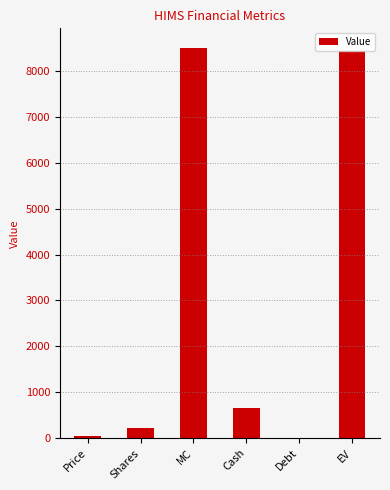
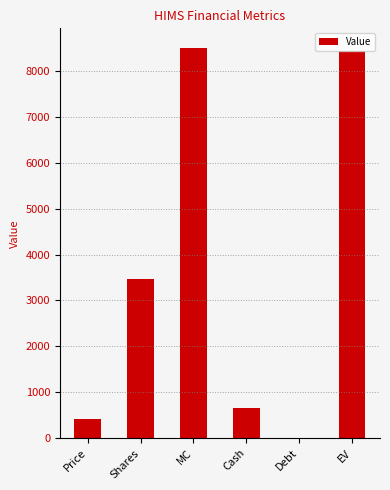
  {
-   "Price": 0,
-   "Shares": 200,
+   "Price": 400,
+   "Shares": 3500,
    "MC": 8500,
    "Cash": 600,
    "Debt": 0,
    "EV": 8400
  }
